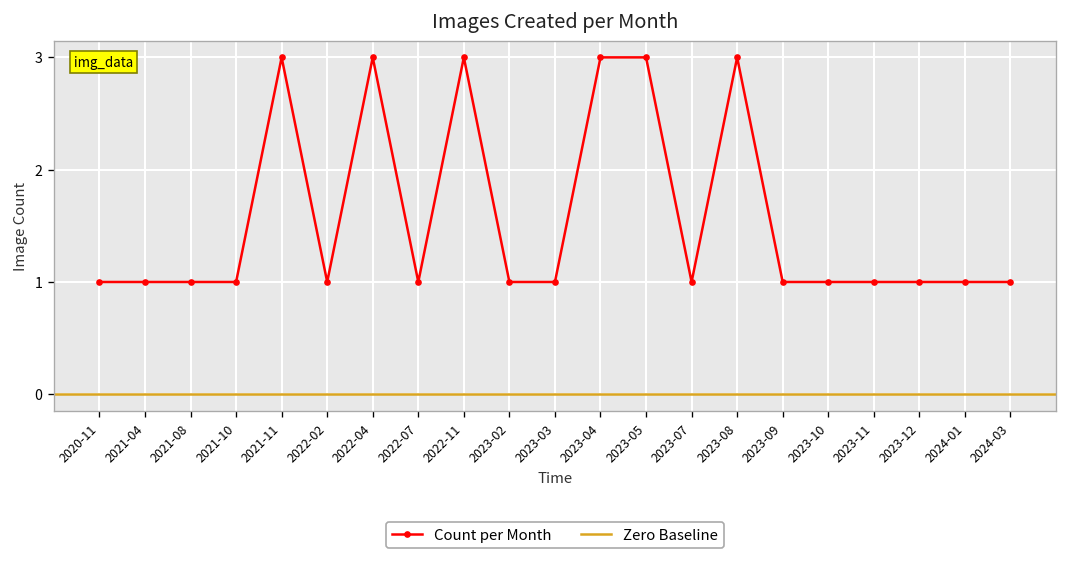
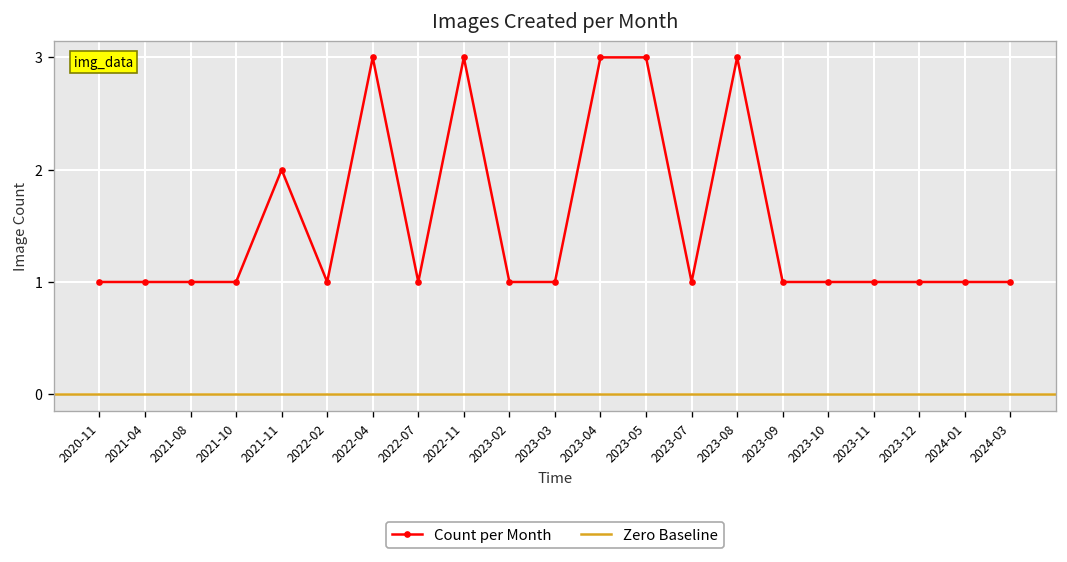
  {
    "2020-11": 1,
    "2021-04": 1,
    "2021-08": 1,
    "2021-10": 1,
-   "2021-11": 3,
+   "2021-11": 2,
    "2022-02": 1,
    "2022-04": 3,
    "2022-07": 1,
    "2022-11": 3,
    "2023-02": 1,
    "2023-03": 1,
    "2023-04": 3,
    "2023-05": 3,
    "2023-07": 1,
    "2023-08": 3,
    "2023-09": 1,
    "2023-10": 1,
    "2023-11": 1,
    "2023-12": 1,
    "2024-01": 1,
    "2024-03": 1
  }
